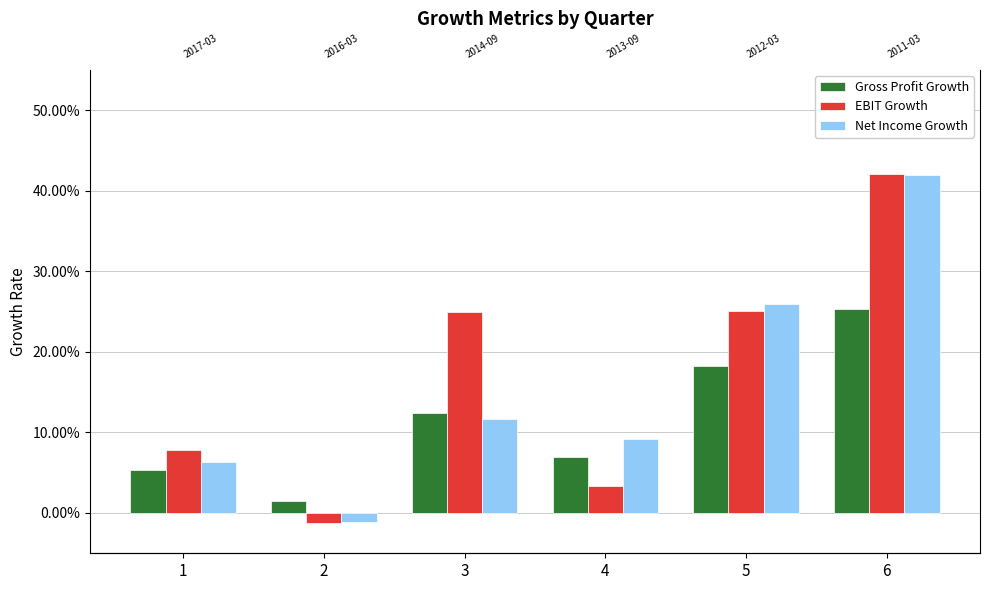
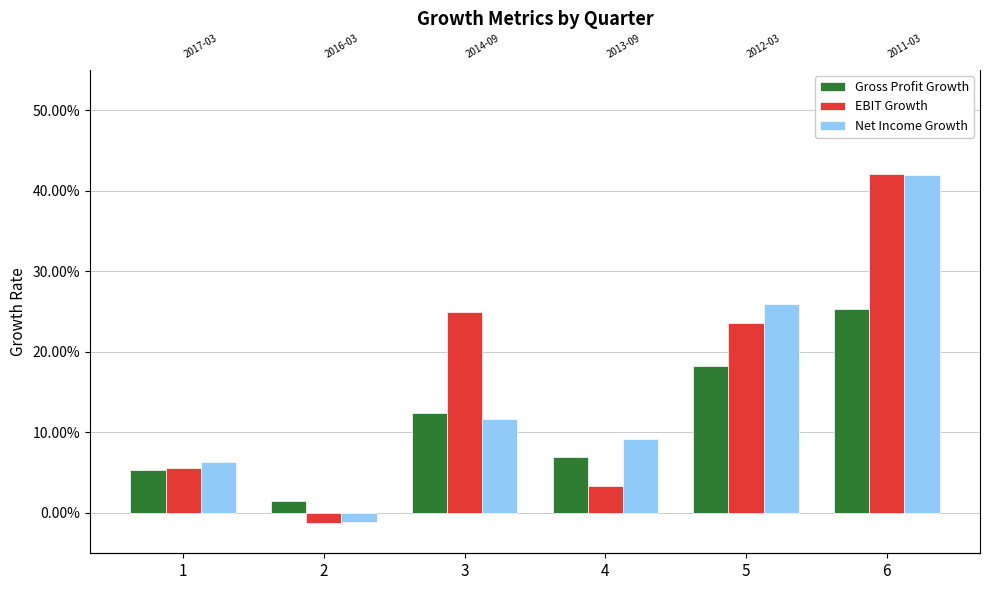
  {
    "EBIT Growth": {
-     "1": "8%",
+     "1": "6%",
      "2": "-1%",
      "3": "25%",
      "4": "3%",
-     "5": "25%",
+     "5": "24%",
      "6": "42%"
    }
  }
